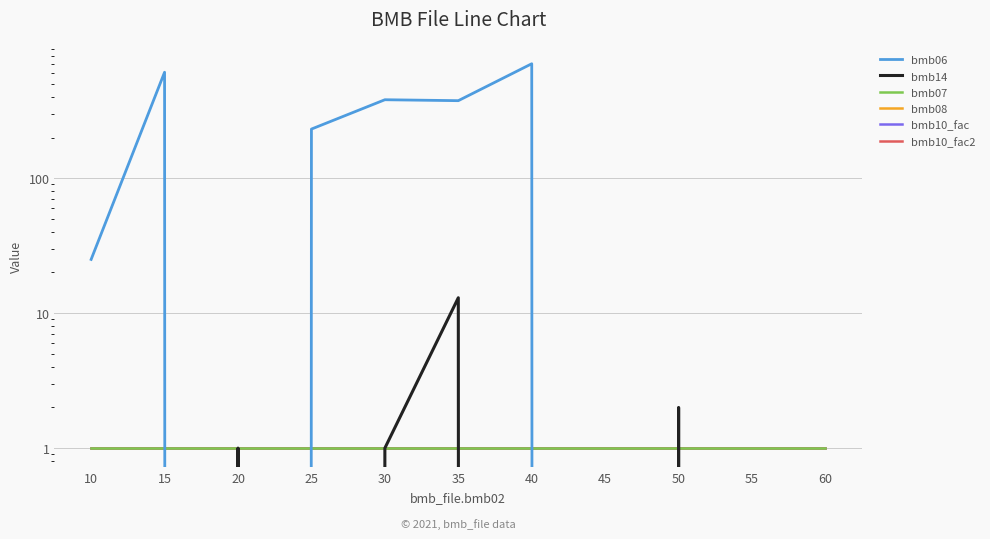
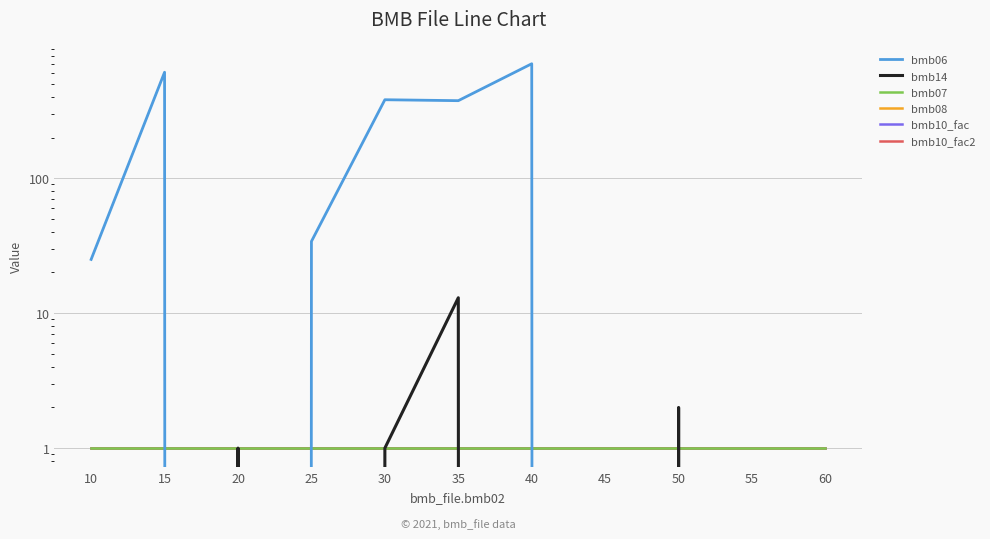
  {
    "bmb06": {
      "10": 25,
      "15": 600,
-     "25": 230,
+     "25": 34,
      "30": 380,
      "35": 380,
      "40": 700,
      "50": 1.1
    },
    "bmb14": {
      "35": 13,
      "50": 2
    },
    "bmb10_fac2": {
      "10": 1,
      "15": 1,
      "25": 1,
      "35": 1,
      "40": 1,
      "45": 1,
      "50": 1,
      "55": 1,
      "60": 1
    }
  }
